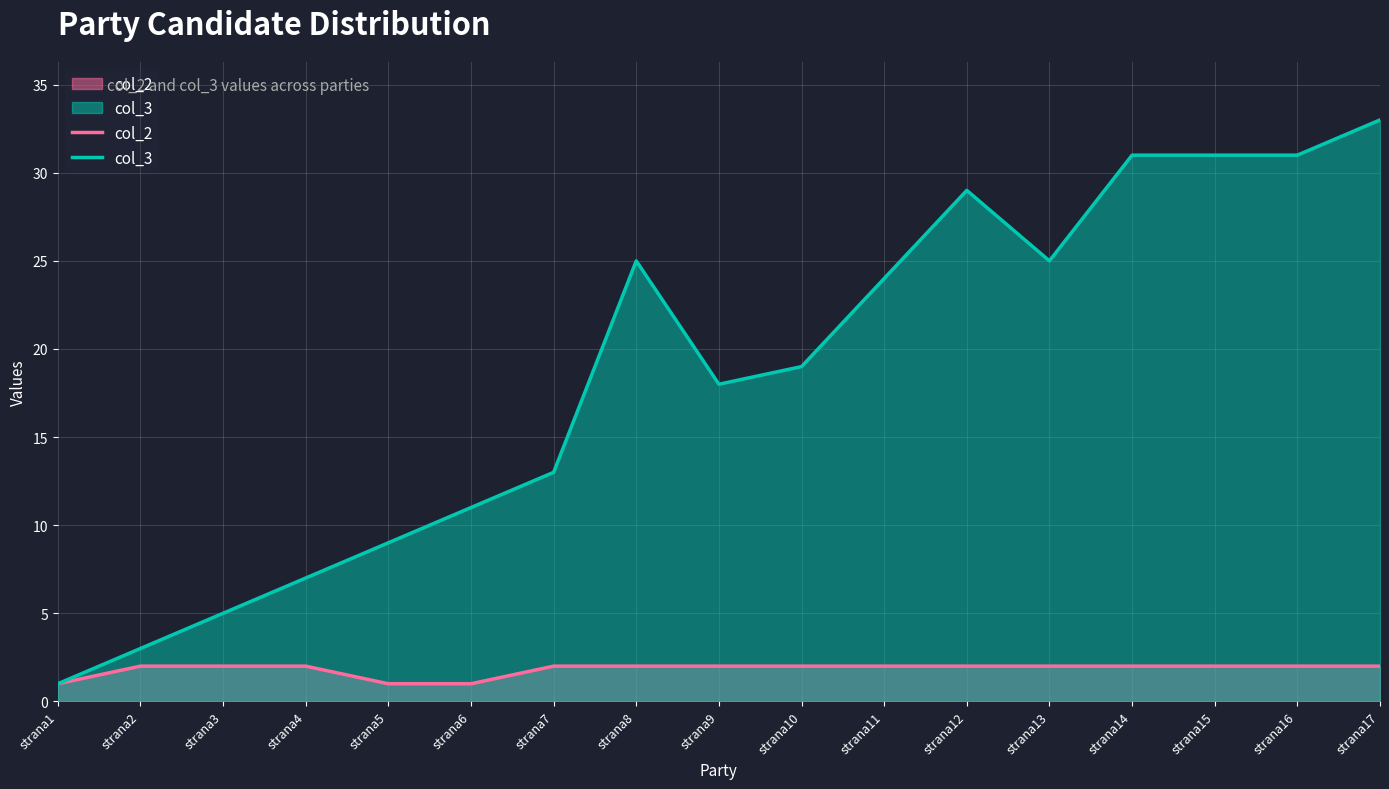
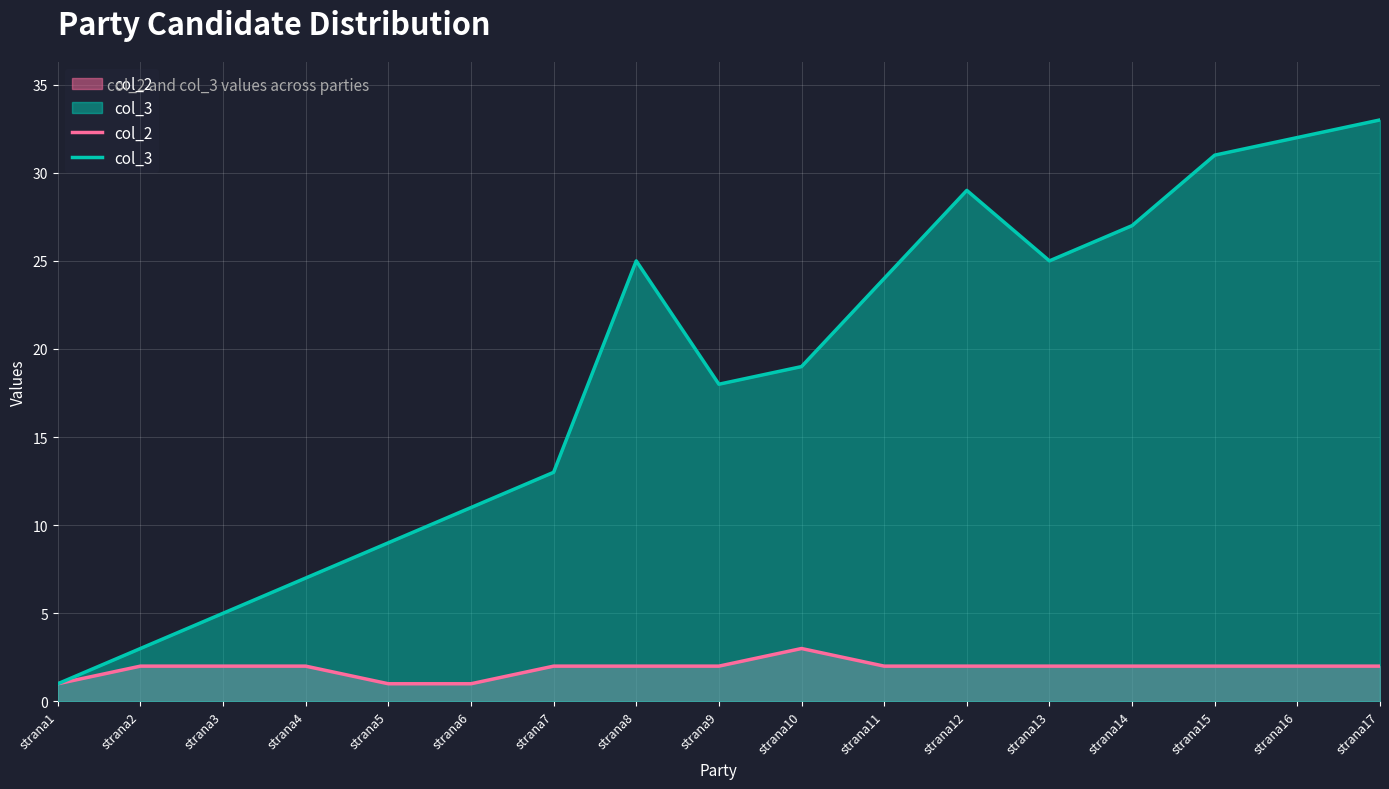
  {
    "col_2": {
      "strana2": 2,
      "strana3": 2,
      "strana4": 2,
      "strana5": 1,
      "strana6": 1,
      "strana7": 2,
      "strana8": 2,
      "strana9": 2,
-     "strana10": 2,
+     "strana10": 3,
      "strana11": 2,
      "strana12": 2,
      "strana13": 2,
      "strana14": 2,
      "strana15": 2,
      "strana16": 2,
      "strana17": 2
    },
    "col_3": {
      "strana2": 3,
      "strana3": 5,
      "strana4": 7,
      "strana5": 9,
      "strana6": 11,
      "strana7": 13,
      "strana8": 25,
      "strana9": 18,
      "strana10": 19,
      "strana11": 24,
      "strana12": 29,
      "strana13": 25,
-     "strana14": 31,
+     "strana14": 27,
      "strana15": 31,
-     "strana16": 31,
+     "strana16": 32,
      "strana17": 33
    }
  }
